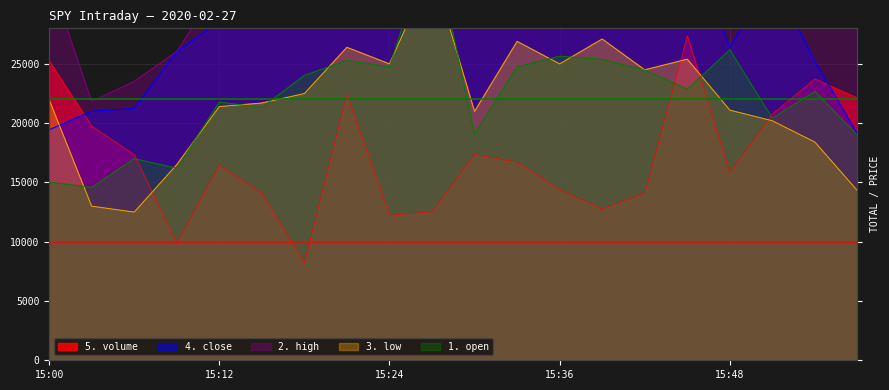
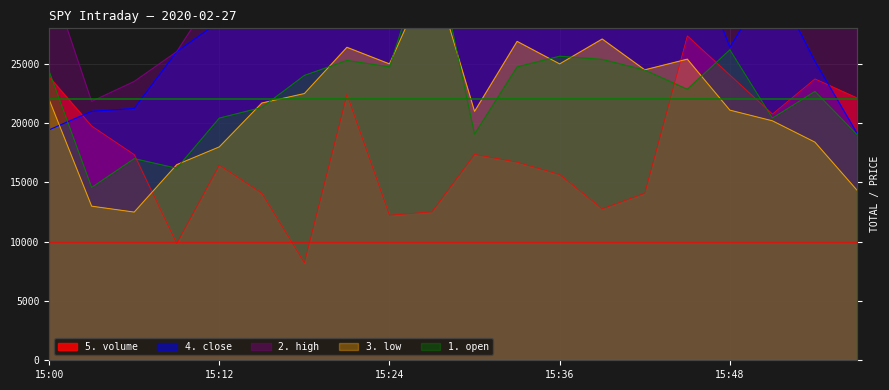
  {
    "5. volume": {
-     "15:00": 25300,
+     "15:00": 23900,
      "15:12": 16500,
      "15:24": 12200,
-     "15:36": 14400,
-     "15:48": 15800
+     "15:36": 15700,
+     "15:48": 24100
    },
    "4. close": {
      "15:00": 19400
    },
    "3. low": {
      "15:00": 22000,
-     "15:12": 21400,
+     "15:12": 18000,
      "15:24": 25000,
      "15:36": 25000,
      "15:48": 21100
    },
    "1. open": {
-     "15:00": 15000,
-     "15:12": 21800,
+     "15:00": 24400,
+     "15:12": 20400,
      "15:24": 24800,
      "15:36": 25700
    }
  }
